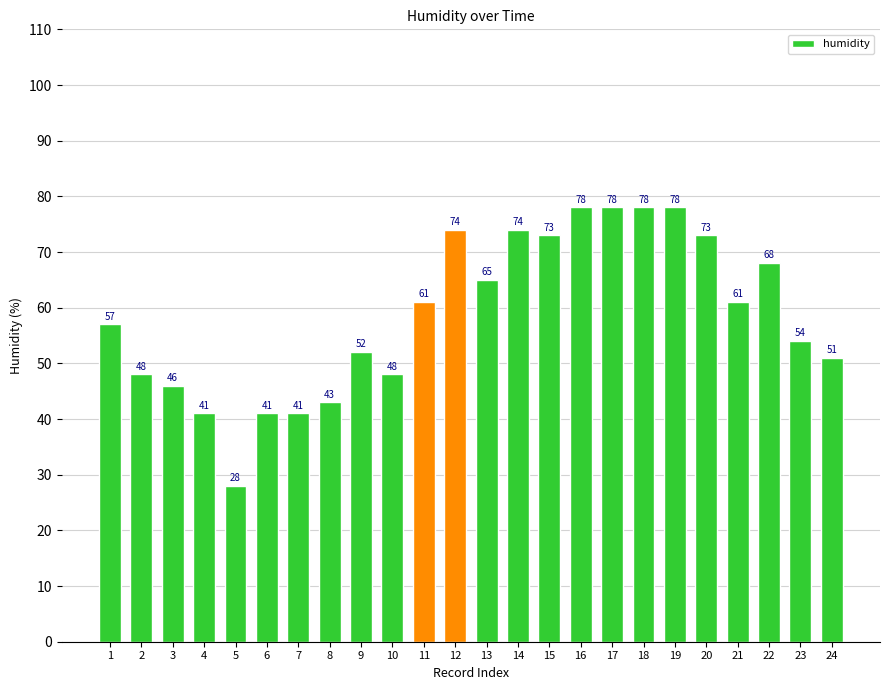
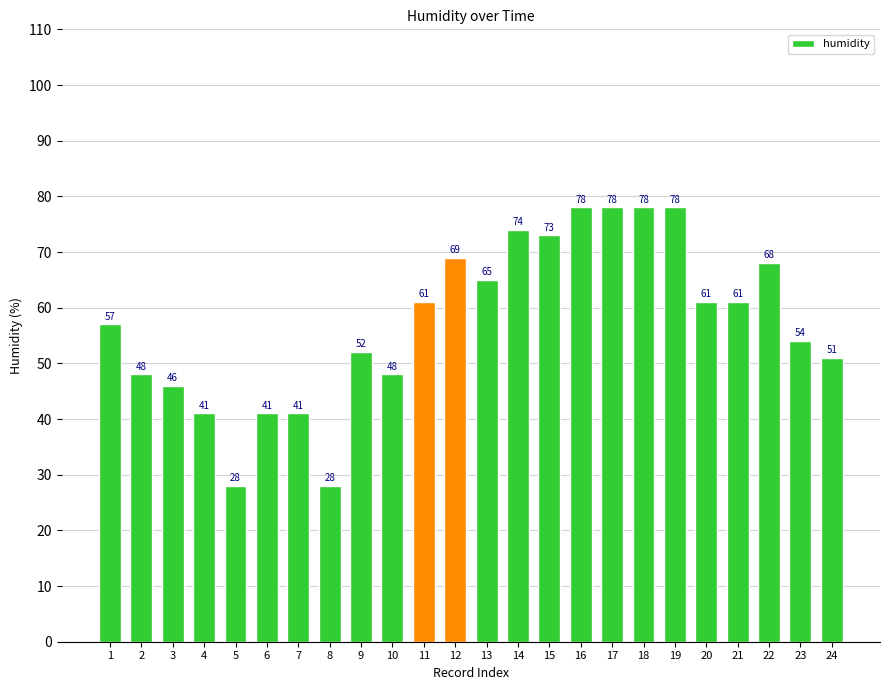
  {
    "1": 57,
    "2": 48,
    "3": 46,
    "4": 41,
    "5": 28,
    "6": 41,
    "7": 41,
-   "8": 43,
+   "8": 28,
    "9": 52,
    "10": 48,
    "11": 61,
-   "12": 74,
+   "12": 69,
    "13": 65,
    "14": 74,
    "15": 73,
    "16": 78,
    "17": 78,
    "18": 78,
    "19": 78,
-   "20": 73,
+   "20": 61,
    "21": 61,
    "22": 68,
    "23": 54,
    "24": 51
  }
